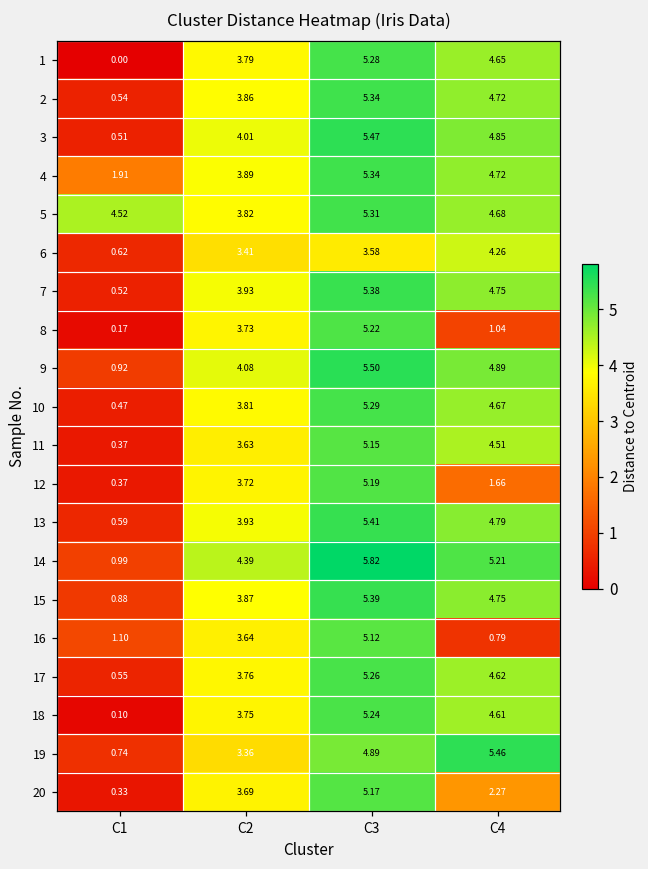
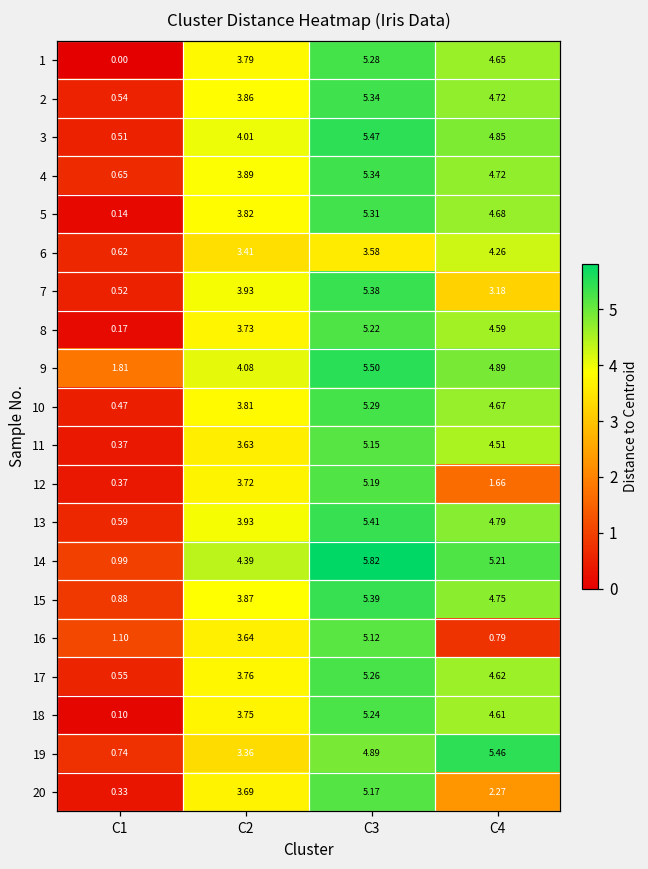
  {
    "1": {
      "C1": 0.00,
      "C2": 3.79,
      "C3": 5.28,
      "C4": 4.65
    },
    "2": {
      "C1": 0.54,
      "C2": 3.86,
      "C3": 5.34,
      "C4": 4.72
    },
    "3": {
      "C1": 0.51,
      "C2": 4.01,
      "C3": 5.47,
      "C4": 4.85
    },
    "4": {
-     "C1": 1.91,
+     "C1": 0.65,
      "C2": 3.89,
      "C3": 5.34,
      "C4": 4.72
    },
    "5": {
-     "C1": 4.52,
+     "C1": 0.14,
      "C2": 3.82,
      "C3": 5.31,
      "C4": 4.68
    },
    "6": {
      "C1": 0.62,
      "C2": 3.41,
      "C3": 3.58,
      "C4": 4.26
    },
    "7": {
      "C1": 0.52,
      "C2": 3.93,
      "C3": 5.38,
-     "C4": 4.75
+     "C4": 3.18
    },
    "8": {
      "C1": 0.17,
      "C2": 3.73,
      "C3": 5.22,
-     "C4": 1.04
+     "C4": 4.59
    },
    "9": {
-     "C1": 0.92,
+     "C1": 1.81,
      "C2": 4.08,
      "C3": 5.50,
      "C4": 4.89
    },
    "10": {
      "C1": 0.47,
      "C2": 3.81,
      "C3": 5.29,
      "C4": 4.67
    },
    "11": {
      "C1": 0.37,
      "C2": 3.63,
      "C3": 5.15,
      "C4": 4.51
    },
    "12": {
      "C1": 0.37,
      "C2": 3.72,
      "C3": 5.19,
      "C4": 1.66
    },
    "13": {
      "C1": 0.59,
      "C2": 3.93,
      "C3": 5.41,
      "C4": 4.79
    },
    "14": {
      "C1": 0.99,
      "C2": 4.39,
      "C3": 5.82,
      "C4": 5.21
    },
    "15": {
      "C1": 0.88,
      "C2": 3.87,
      "C3": 5.39,
      "C4": 4.75
    },
    "16": {
      "C1": 1.10,
      "C2": 3.64,
      "C3": 5.12,
      "C4": 0.79
    },
    "17": {
      "C1": 0.55,
      "C2": 3.76,
      "C3": 5.26,
      "C4": 4.62
    },
    "18": {
      "C1": 0.10,
      "C2": 3.75,
      "C3": 5.24,
      "C4": 4.61
    },
    "19": {
      "C1": 0.74,
      "C2": 3.36,
      "C3": 4.89,
      "C4": 5.46
    },
    "20": {
      "C1": 0.33,
      "C2": 3.69,
      "C3": 5.17,
      "C4": 2.27
    }
  }
